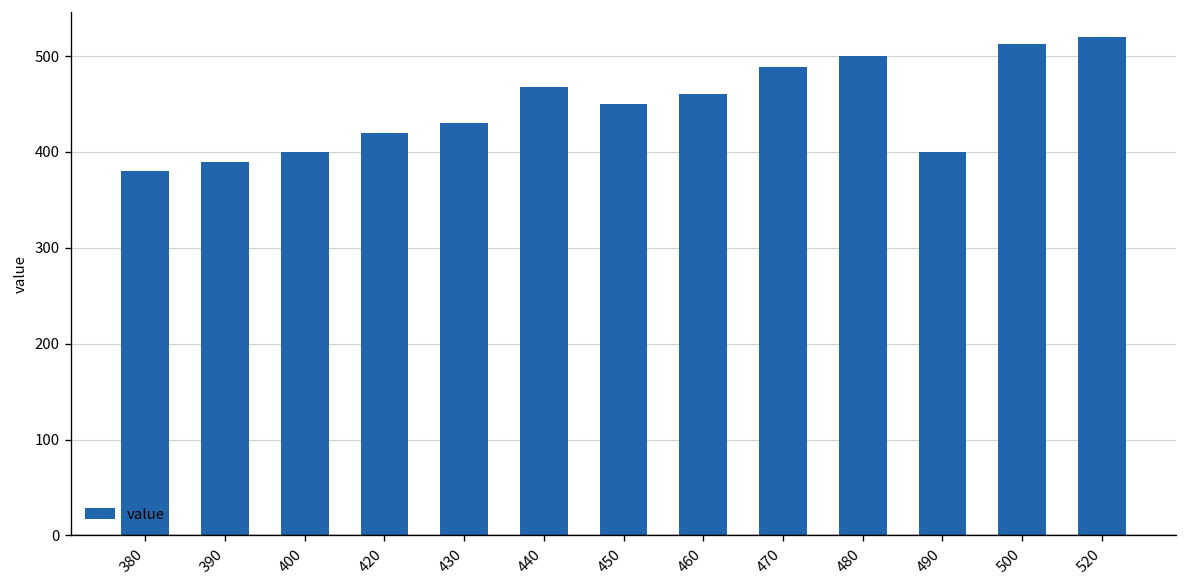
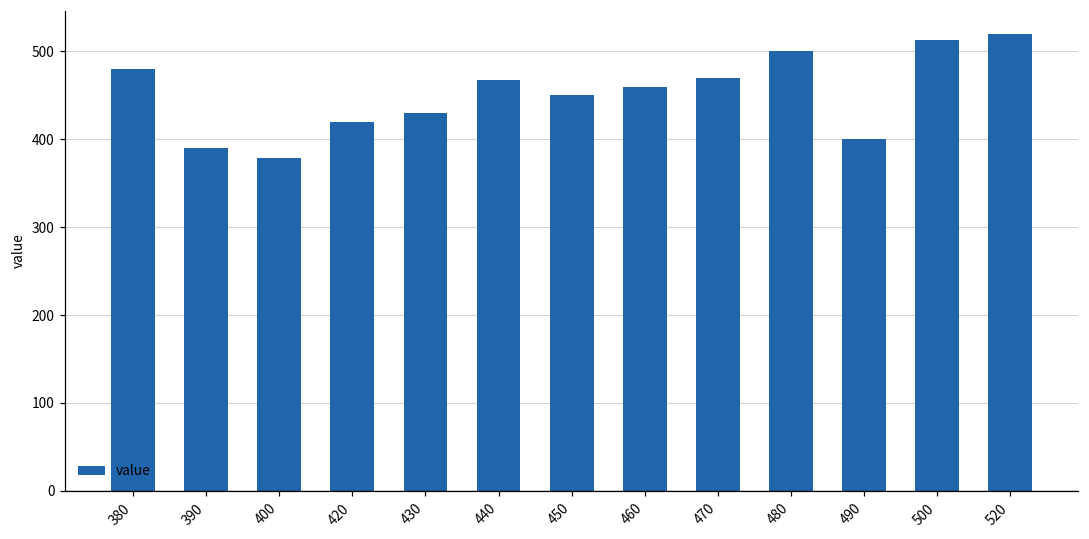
  {
-   "380": 380,
+   "380": 480,
    "390": 390,
-   "400": 400,
+   "400": 380,
    "420": 420,
    "430": 430,
    "440": 470,
    "450": 450,
    "460": 460,
-   "470": 490,
+   "470": 470,
    "480": 500,
    "490": 400,
    "500": 510,
    "520": 520
  }
